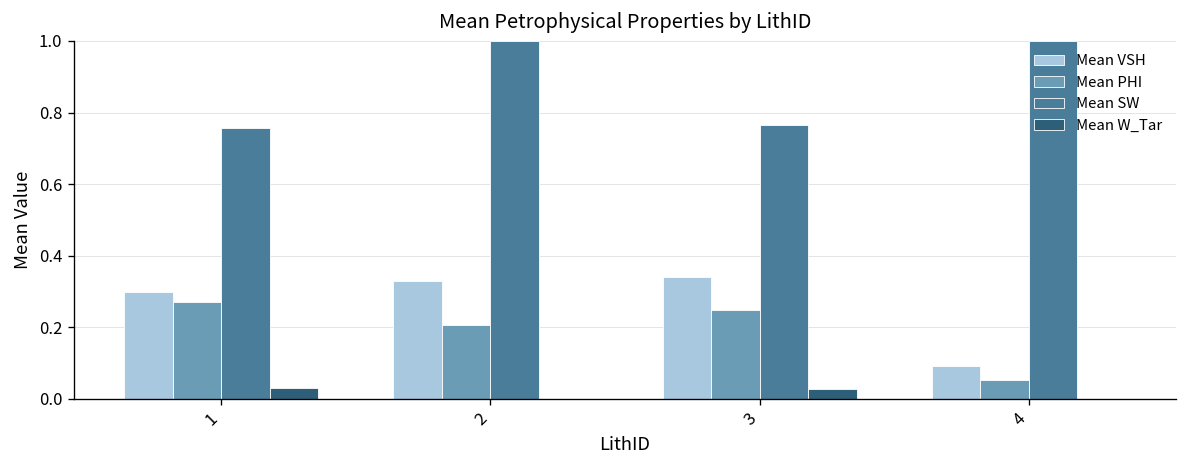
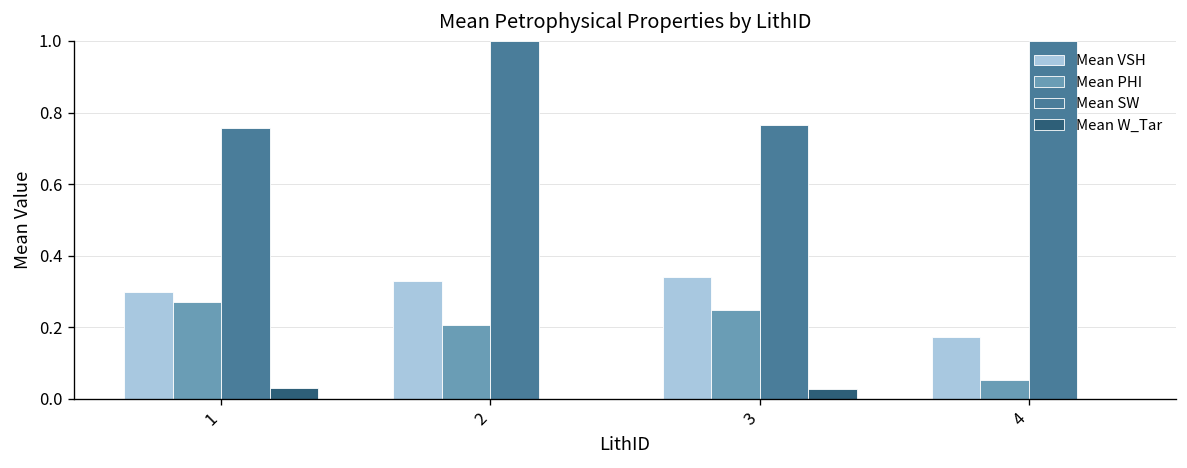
  {
    "Mean VSH": {
      "1": 0.30,
      "2": 0.33,
      "3": 0.34,
-     "4": 0.09
+     "4": 0.17
    }
  }
